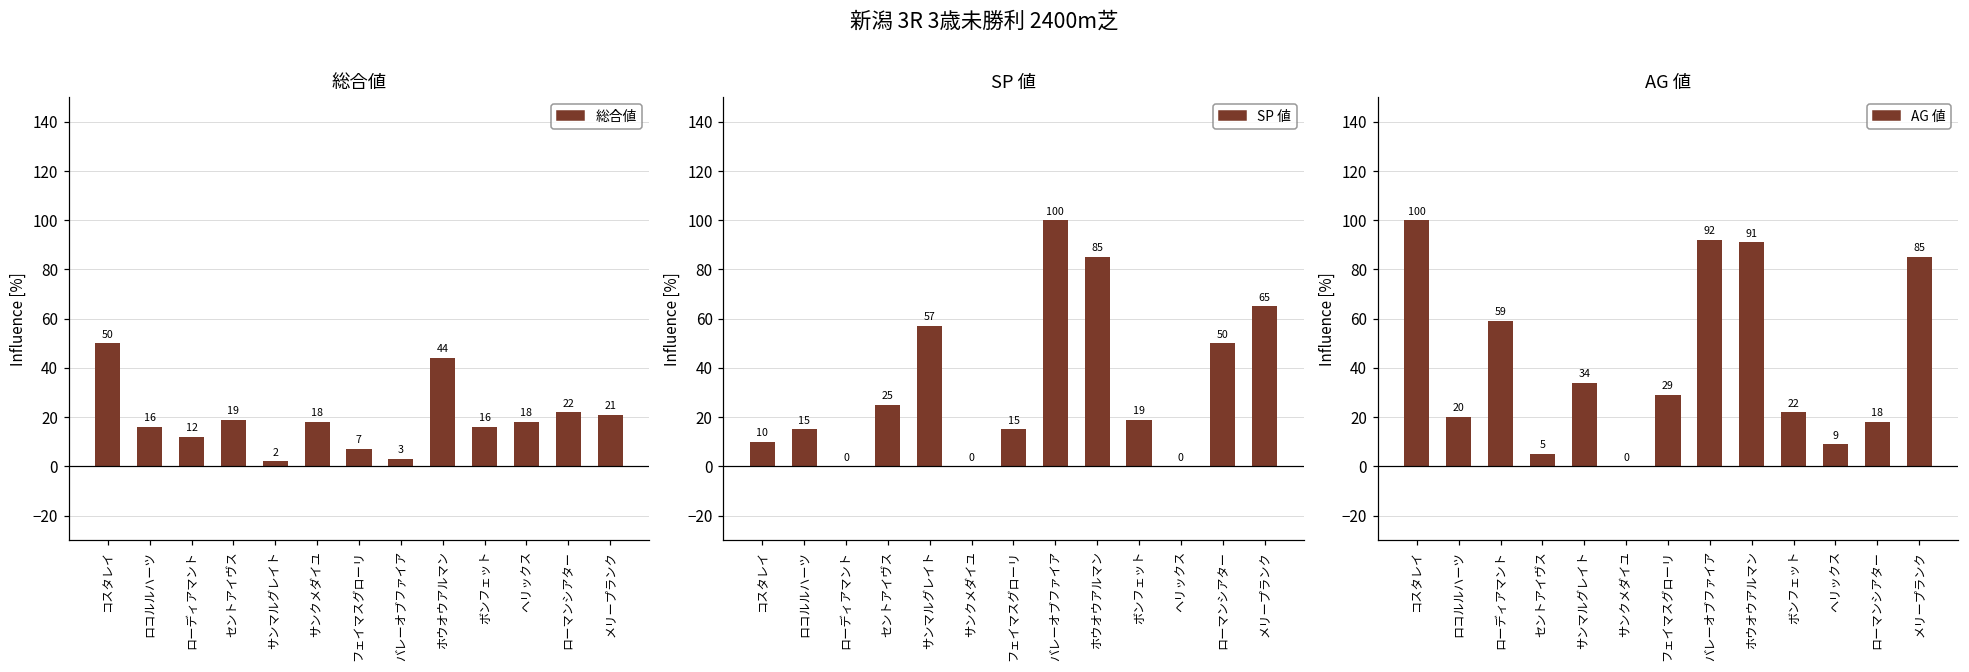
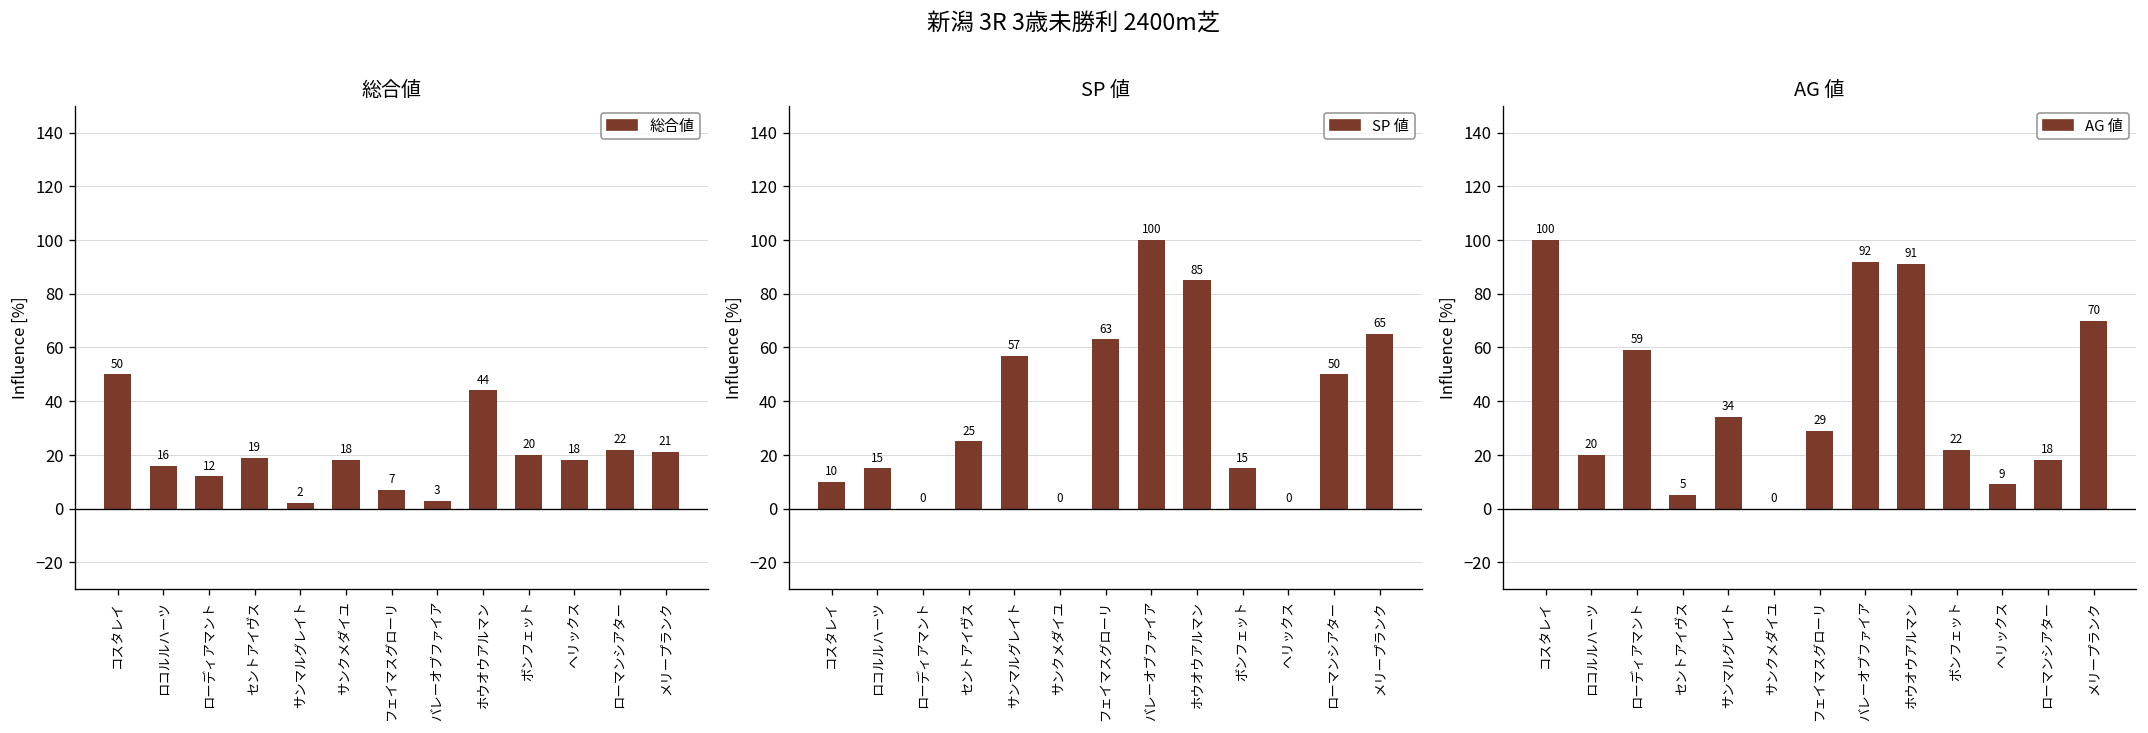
  {
    "総合値": {
      "コスタレイ": 50,
      "ロコルルハーツ": 16,
      "ローディアマント": 12,
      "セントアイヴス": 19,
      "サンマルグレイト": 2,
      "サンクメダイユ": 18,
      "フェイマスグローリ": 7,
      "バレーオブファイア": 3,
      "ホウオウアルマン": 44,
-     "ボンフェット": 16,
+     "ボンフェット": 20,
      "ヘリックス": 18,
      "ローマンシアター": 22,
      "メリープランク": 21
    },
    "SP 値": {
      "コスタレイ": 10,
      "ロコルルハーツ": 15,
      "ローディアマント": 0,
      "セントアイヴス": 25,
      "サンマルグレイト": 57,
      "サンクメダイユ": 0,
-     "フェイマスグローリ": 15,
+     "フェイマスグローリ": 63,
      "バレーオブファイア": 100,
      "ホウオウアルマン": 85,
-     "ボンフェット": 19,
+     "ボンフェット": 15,
      "ヘリックス": 0,
      "ローマンシアター": 50,
      "メリープランク": 65
    },
    "AG 値": {
      "コスタレイ": 100,
      "ロコルルハーツ": 20,
      "ローディアマント": 59,
      "セントアイヴス": 5,
      "サンマルグレイト": 34,
      "サンクメダイユ": 0,
      "フェイマスグローリ": 29,
      "バレーオブファイア": 92,
      "ホウオウアルマン": 91,
      "ボンフェット": 22,
      "ヘリックス": 9,
      "ローマンシアター": 18,
-     "メリープランク": 85
+     "メリープランク": 70
    }
  }
